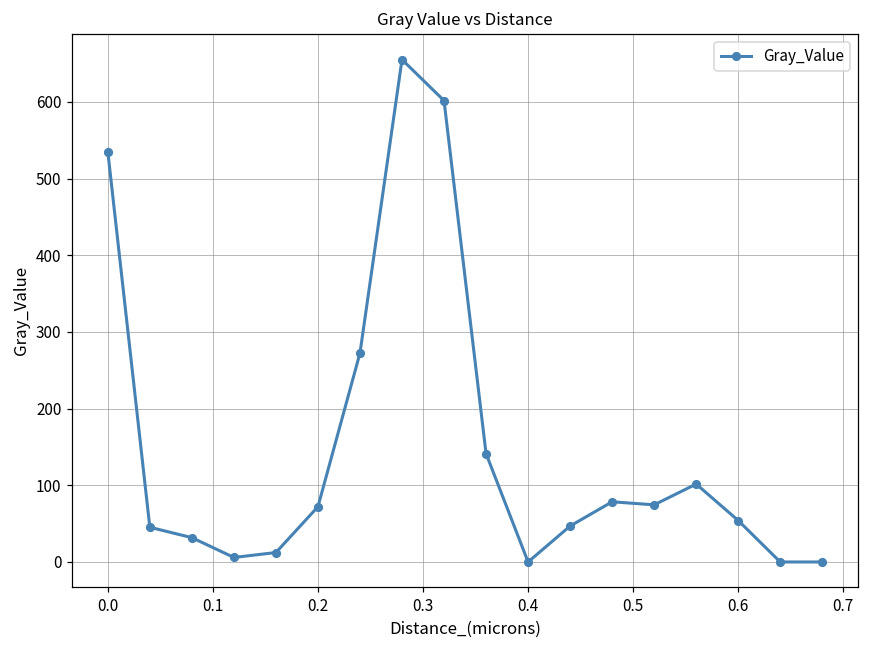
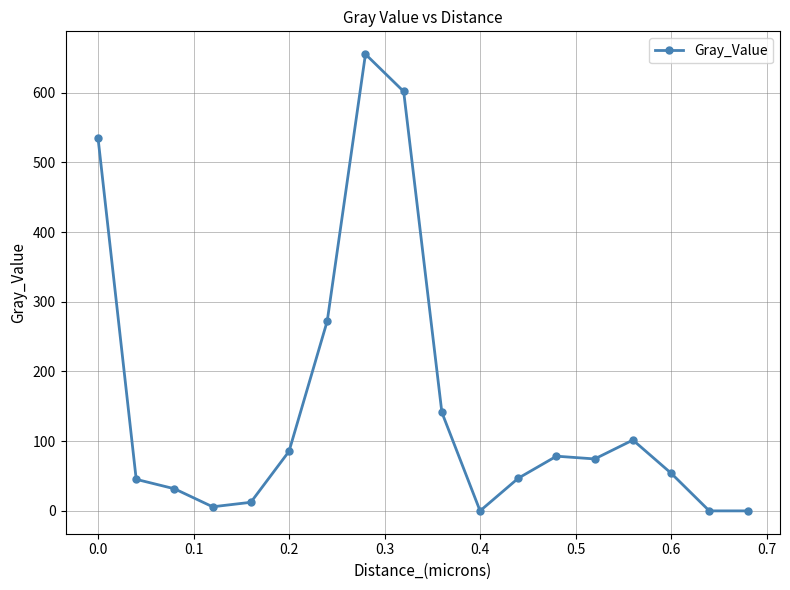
  {
    "0.0": 540,
-   "0.2": 70,
+   "0.2": 90,
    "0.4": 0,
    "0.6": 50
  }
